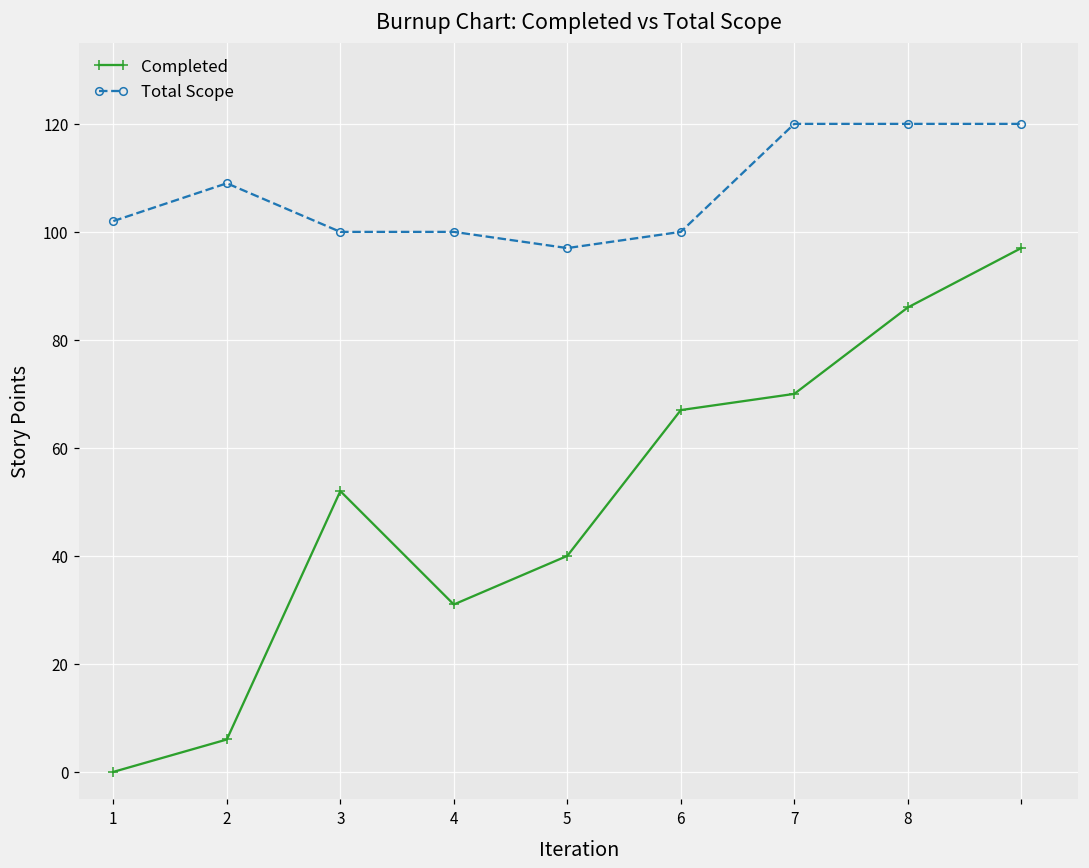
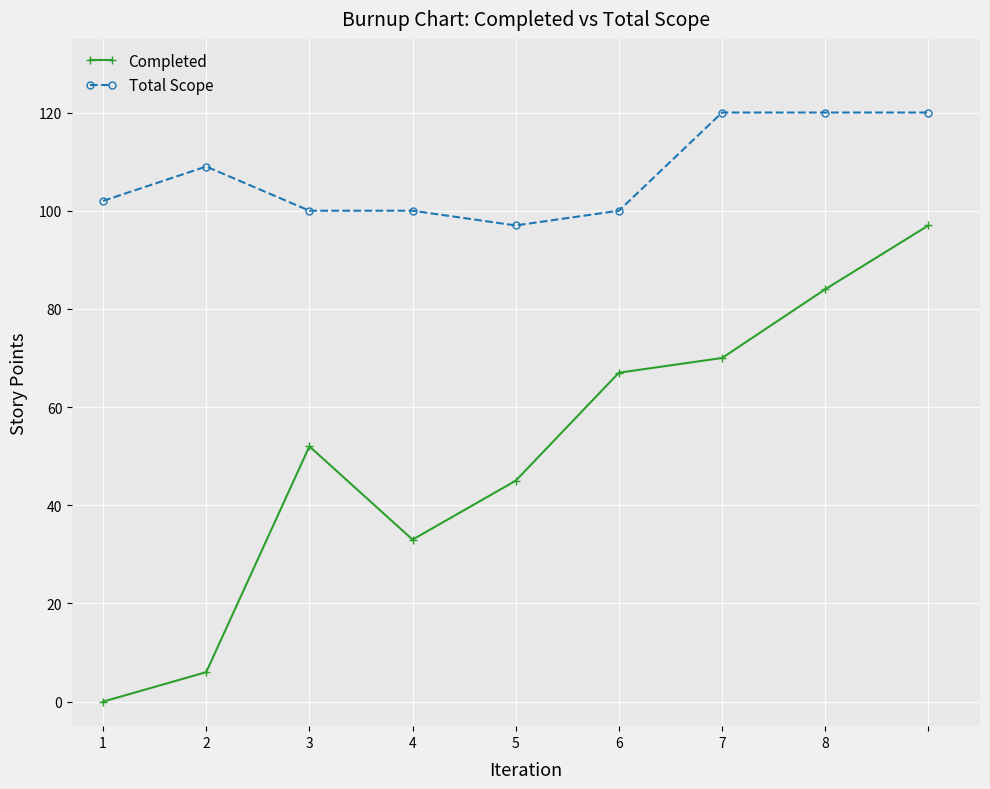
  {
    "Completed": {
      "1": 0,
      "2": 6,
      "3": 52,
-     "4": 31,
-     "5": 40,
+     "4": 33,
+     "5": 45,
      "6": 67,
      "7": 70,
-     "8": 86
+     "8": 84
    },
    "Total Scope": {
      "1": 102,
      "2": 109,
      "3": 100,
      "4": 100,
      "5": 97,
      "6": 100,
      "7": 120,
      "8": 120
    }
  }
